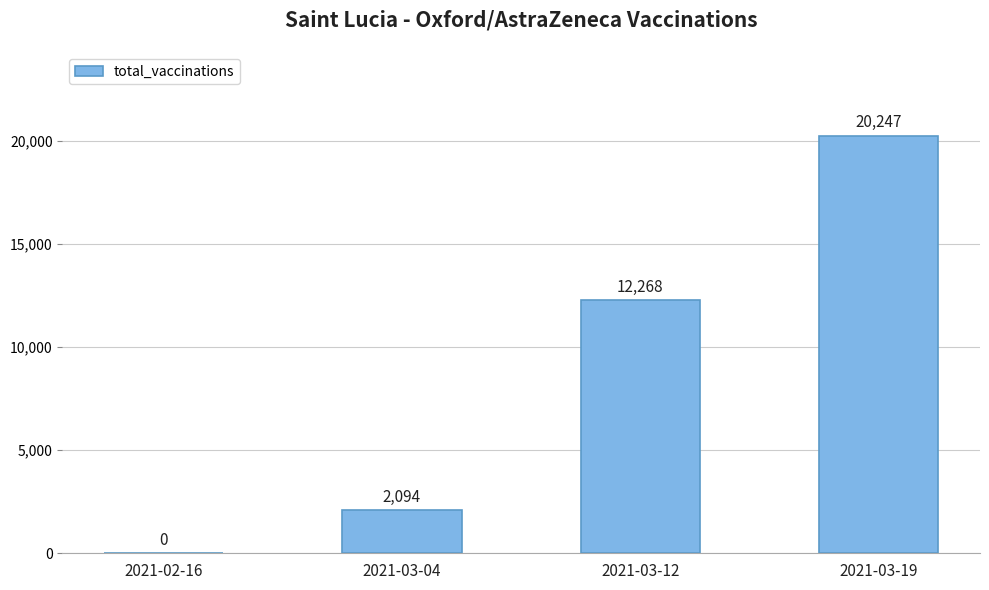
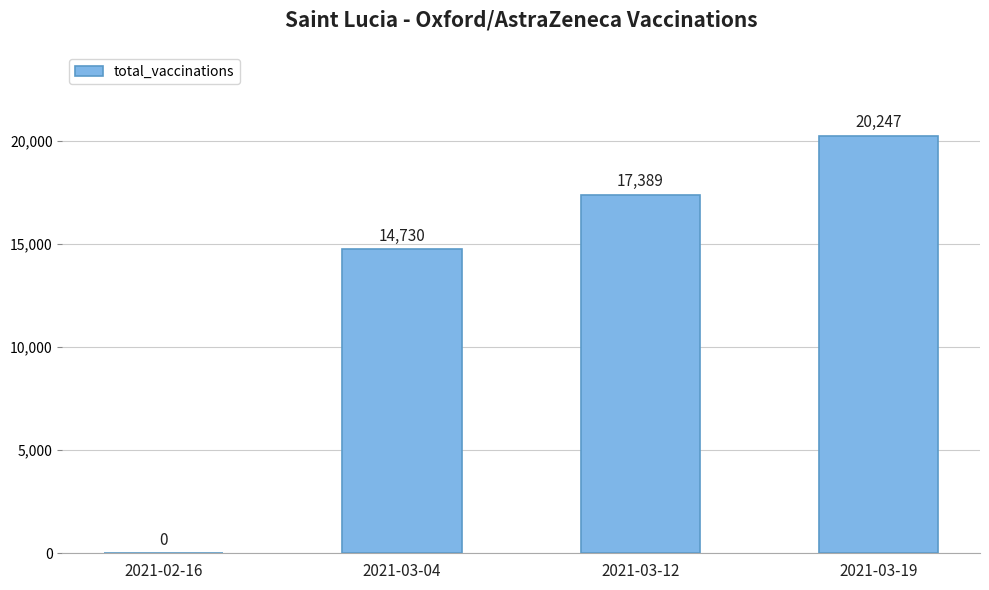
  {
    "2021-02-16": "0",
-   "2021-03-04": "2,094",
-   "2021-03-12": "12,268",
+   "2021-03-04": "14,730",
+   "2021-03-12": "17,389",
    "2021-03-19": "20,247"
  }
